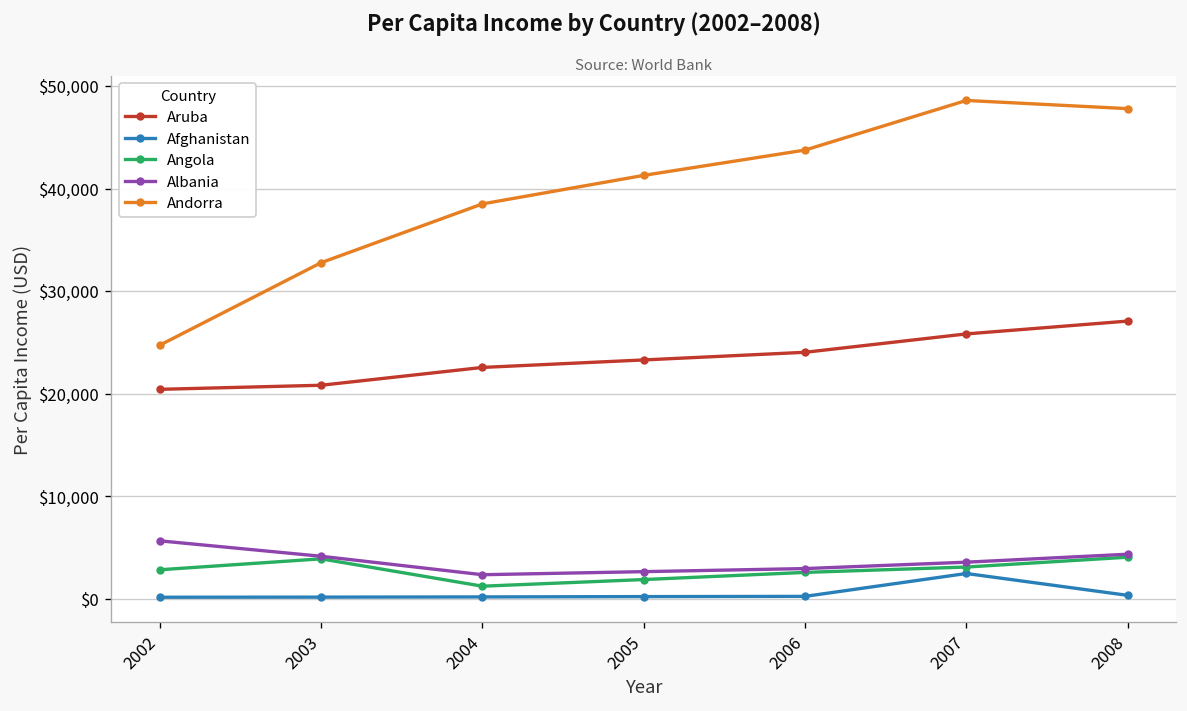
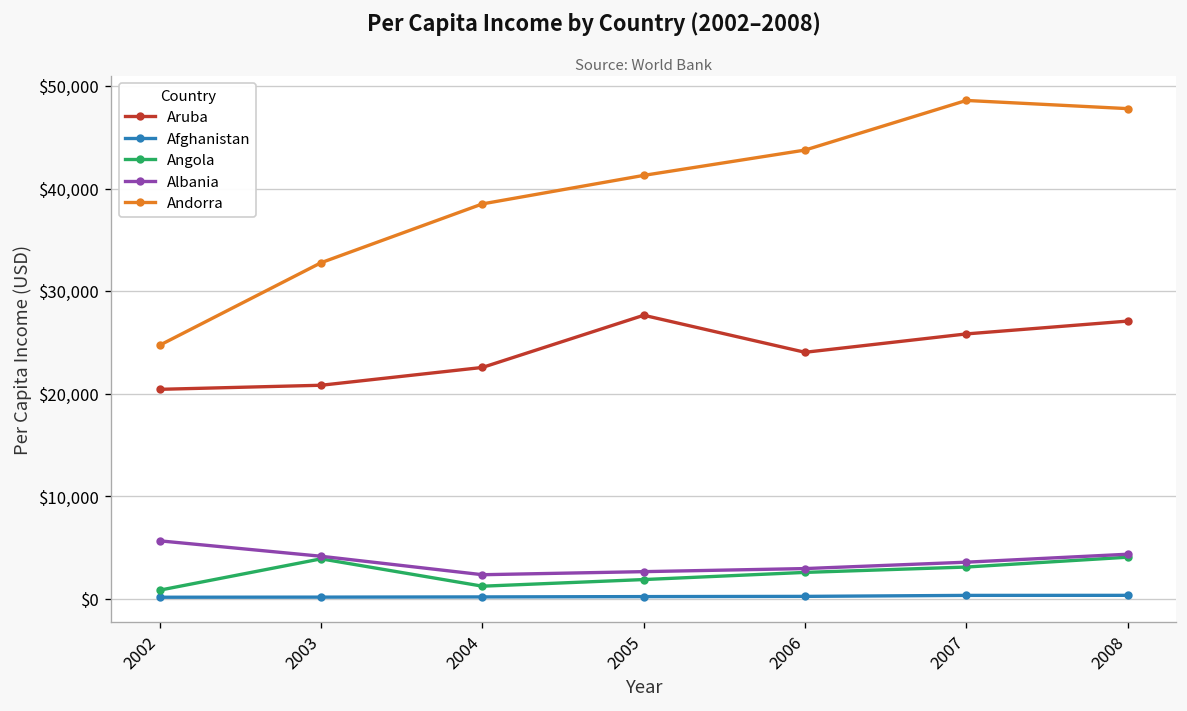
  {
    "Aruba": {
      "2002": "$20,000",
      "2003": "$21,000",
      "2004": "$23,000",
-     "2005": "$23,000",
+     "2005": "$28,000",
      "2006": "$24,000",
      "2007": "$26,000",
      "2008": "$27,000"
    },
    "Afghanistan": {
      "2002": "$0",
      "2003": "$0",
      "2004": "$0",
      "2005": "$0",
      "2006": "$0",
-     "2007": "$2,000",
+     "2007": "$0",
      "2008": "$0"
    },
    "Angola": {
-     "2002": "$3,000",
+     "2002": "$1,000",
      "2004": "$1,000",
      "2005": "$2,000",
      "2006": "$3,000",
      "2007": "$3,000"
    },
    "Albania": {
      "2002": "$6,000",
      "2004": "$2,000",
      "2005": "$3,000",
      "2006": "$3,000",
      "2007": "$4,000"
    },
    "Andorra": {
      "2002": "$25,000",
      "2003": "$33,000",
      "2004": "$39,000",
      "2005": "$41,000",
      "2006": "$44,000",
      "2007": "$49,000",
      "2008": "$48,000"
    }
  }
